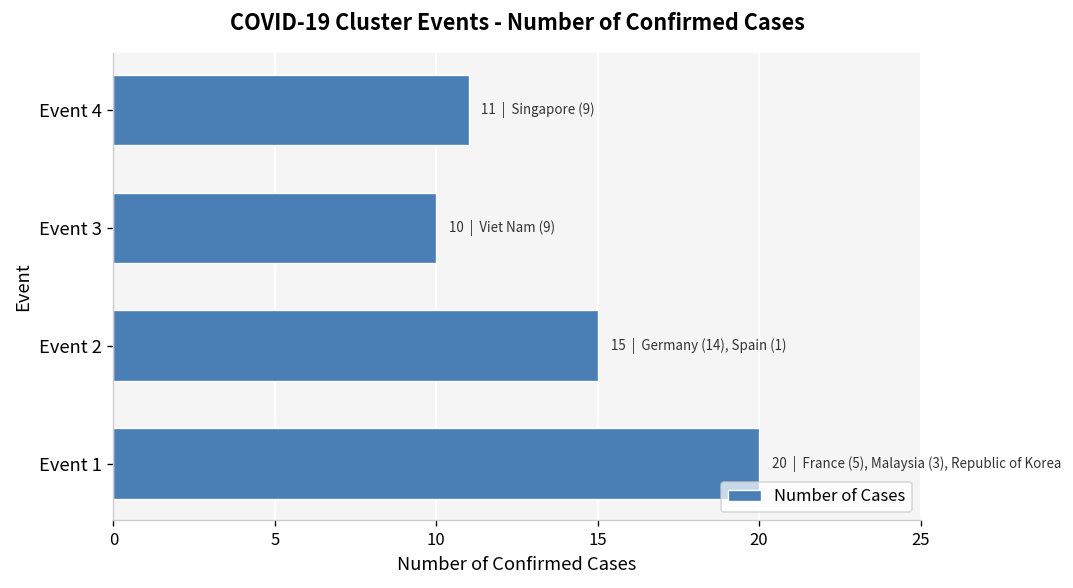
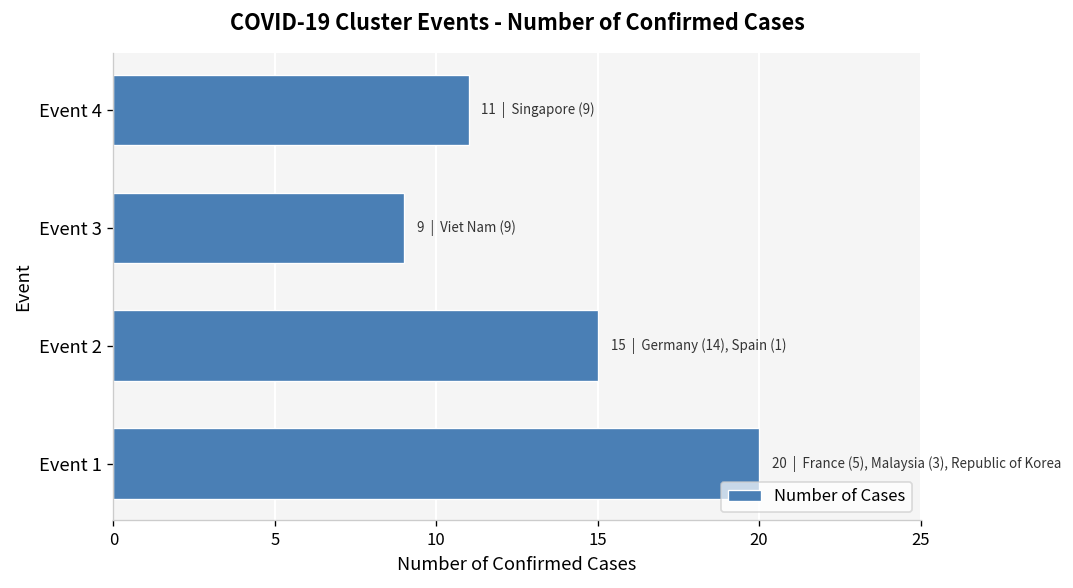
  {
    "Event 4": 11,
-   "Event 3": 10,
+   "Event 3": 9,
    "Event 2": 15,
    "Event 1": 20
  }
